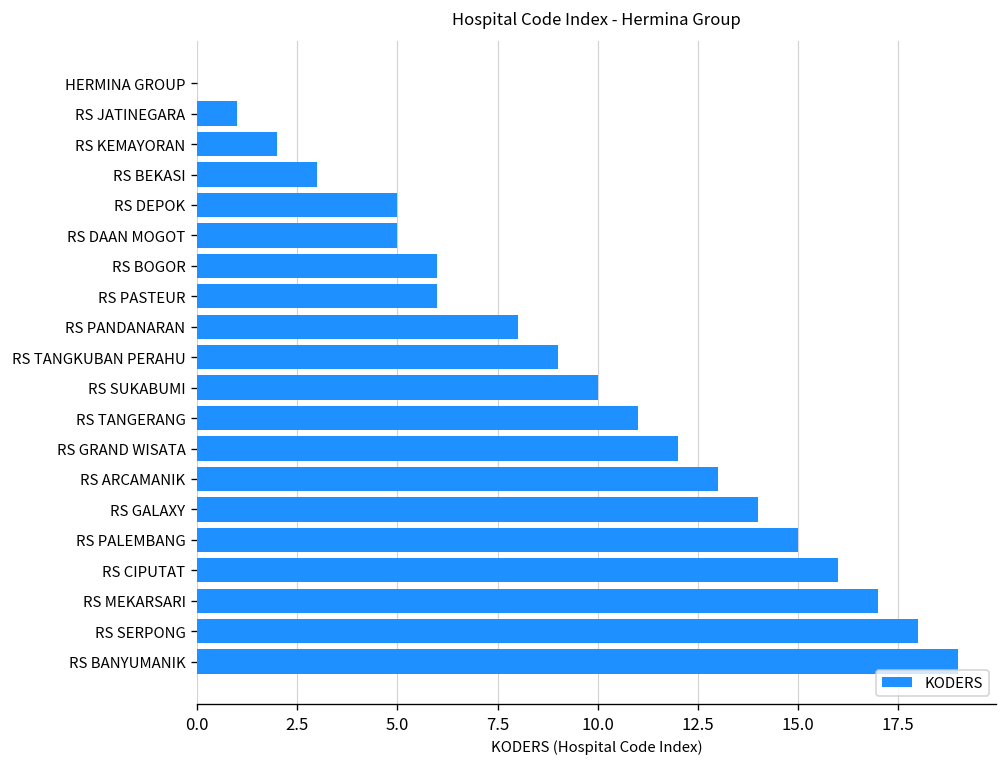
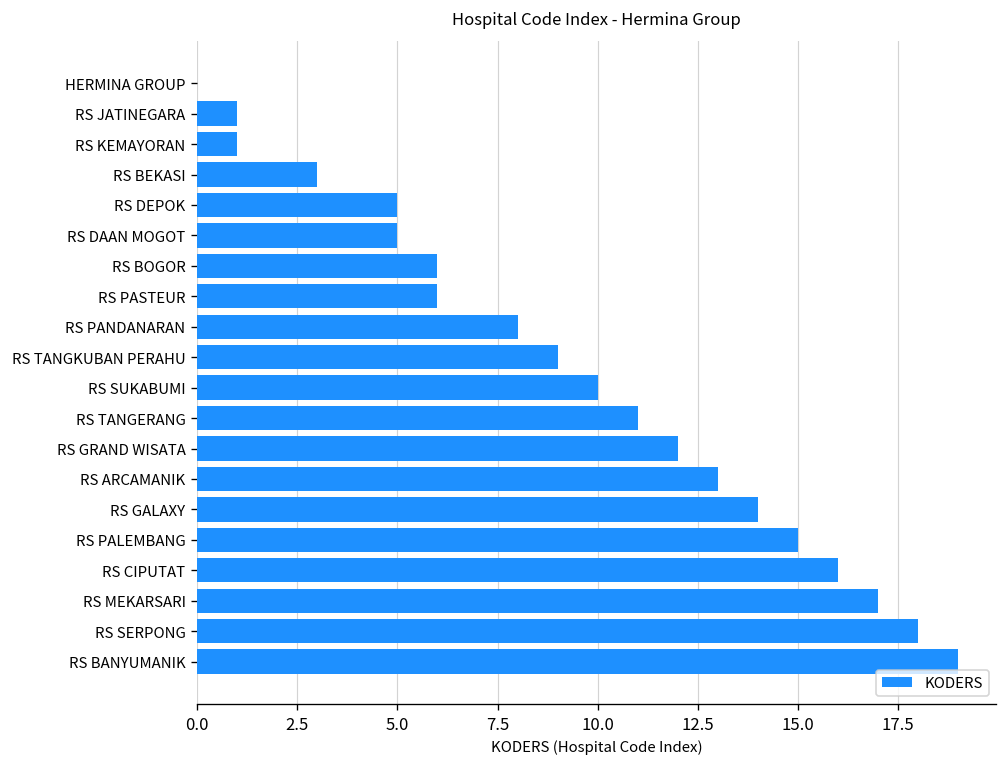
  {
    "HERMINA GROUP": 0,
    "RS JATINEGARA": 1,
-   "RS KEMAYORAN": 2,
+   "RS KEMAYORAN": 1,
    "RS BEKASI": 3,
    "RS DEPOK": 5,
    "RS DAAN MOGOT": 5,
    "RS BOGOR": 6,
    "RS PASTEUR": 6,
    "RS PANDANARAN": 8,
    "RS TANGKUBAN PERAHU": 9,
    "RS SUKABUMI": 10,
    "RS TANGERANG": 11,
    "RS GRAND WISATA": 12,
    "RS ARCAMANIK": 13,
    "RS GALAXY": 14,
    "RS PALEMBANG": 15,
    "RS CIPUTAT": 16,
    "RS MEKARSARI": 17,
    "RS SERPONG": 18,
    "RS BANYUMANIK": 19
  }
